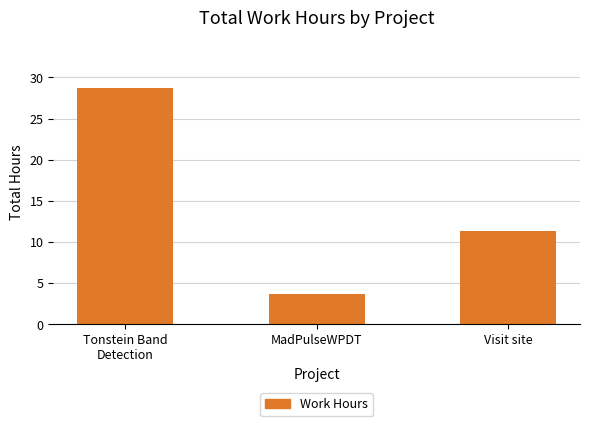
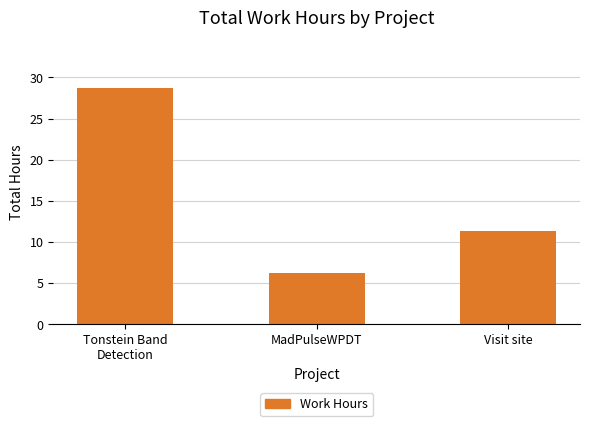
  {
    "Tonstein Band Detection": 29,
-   "MadPulseWPDT": 4,
+   "MadPulseWPDT": 6,
    "Visit site": 11
  }
